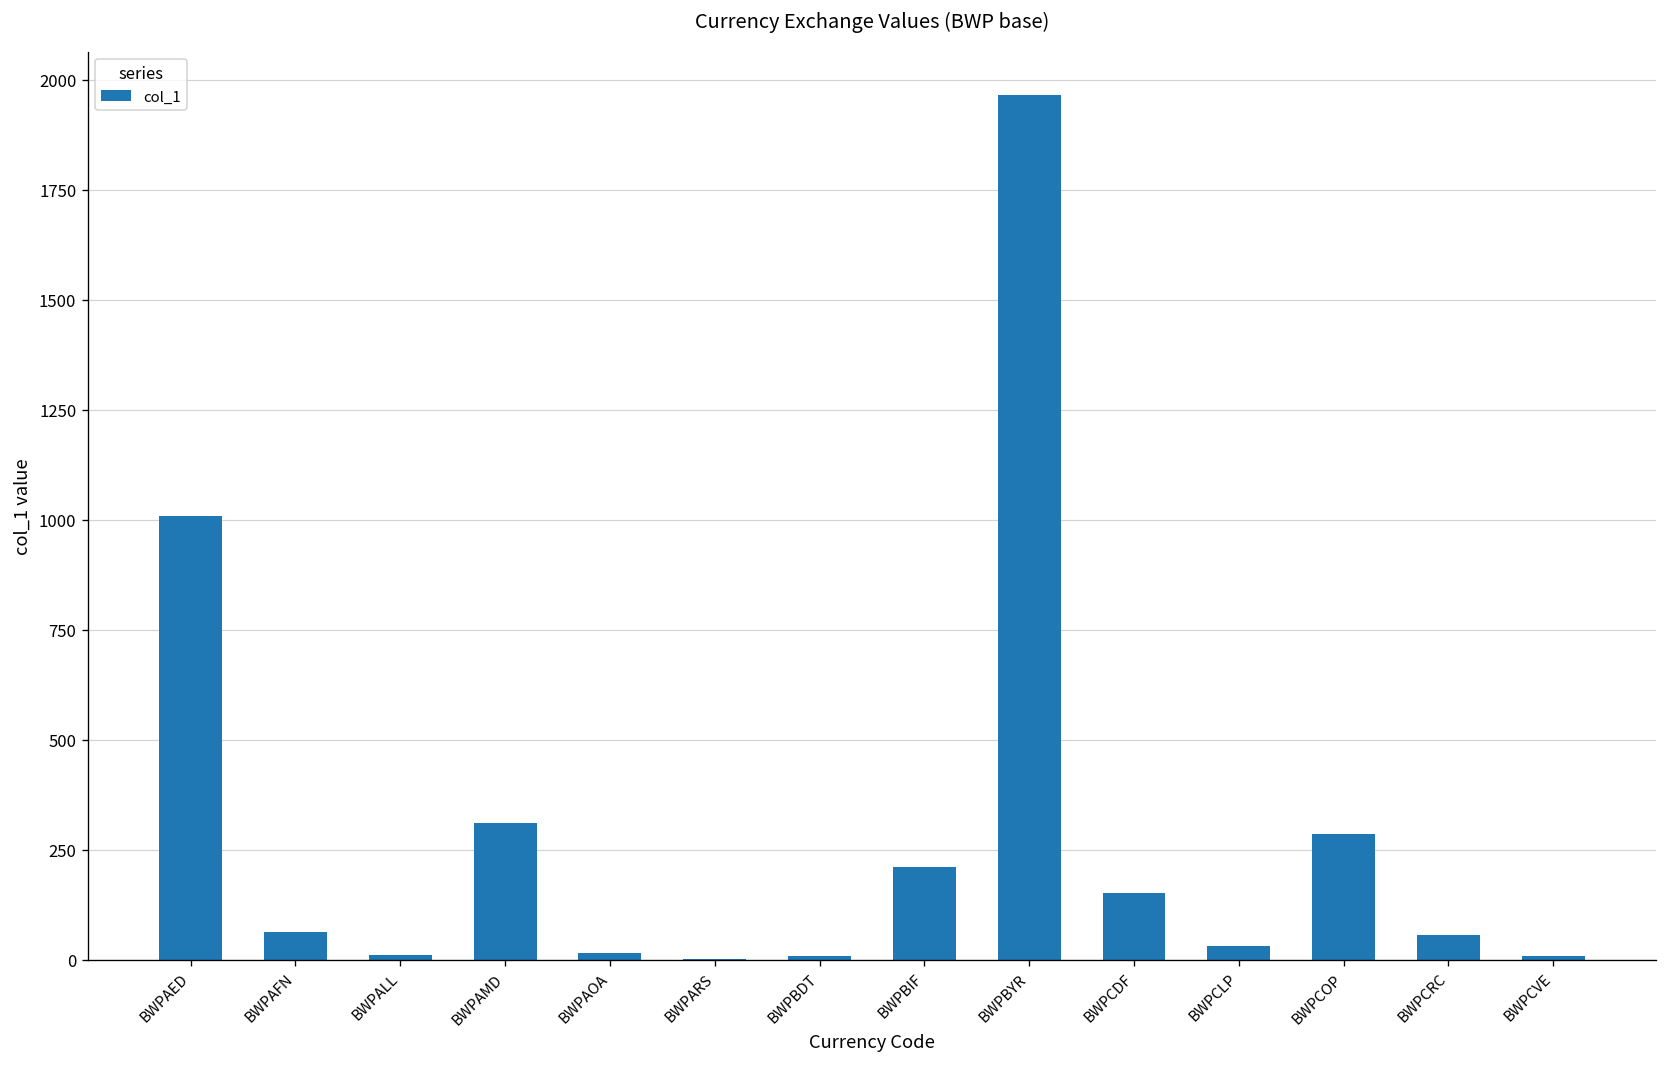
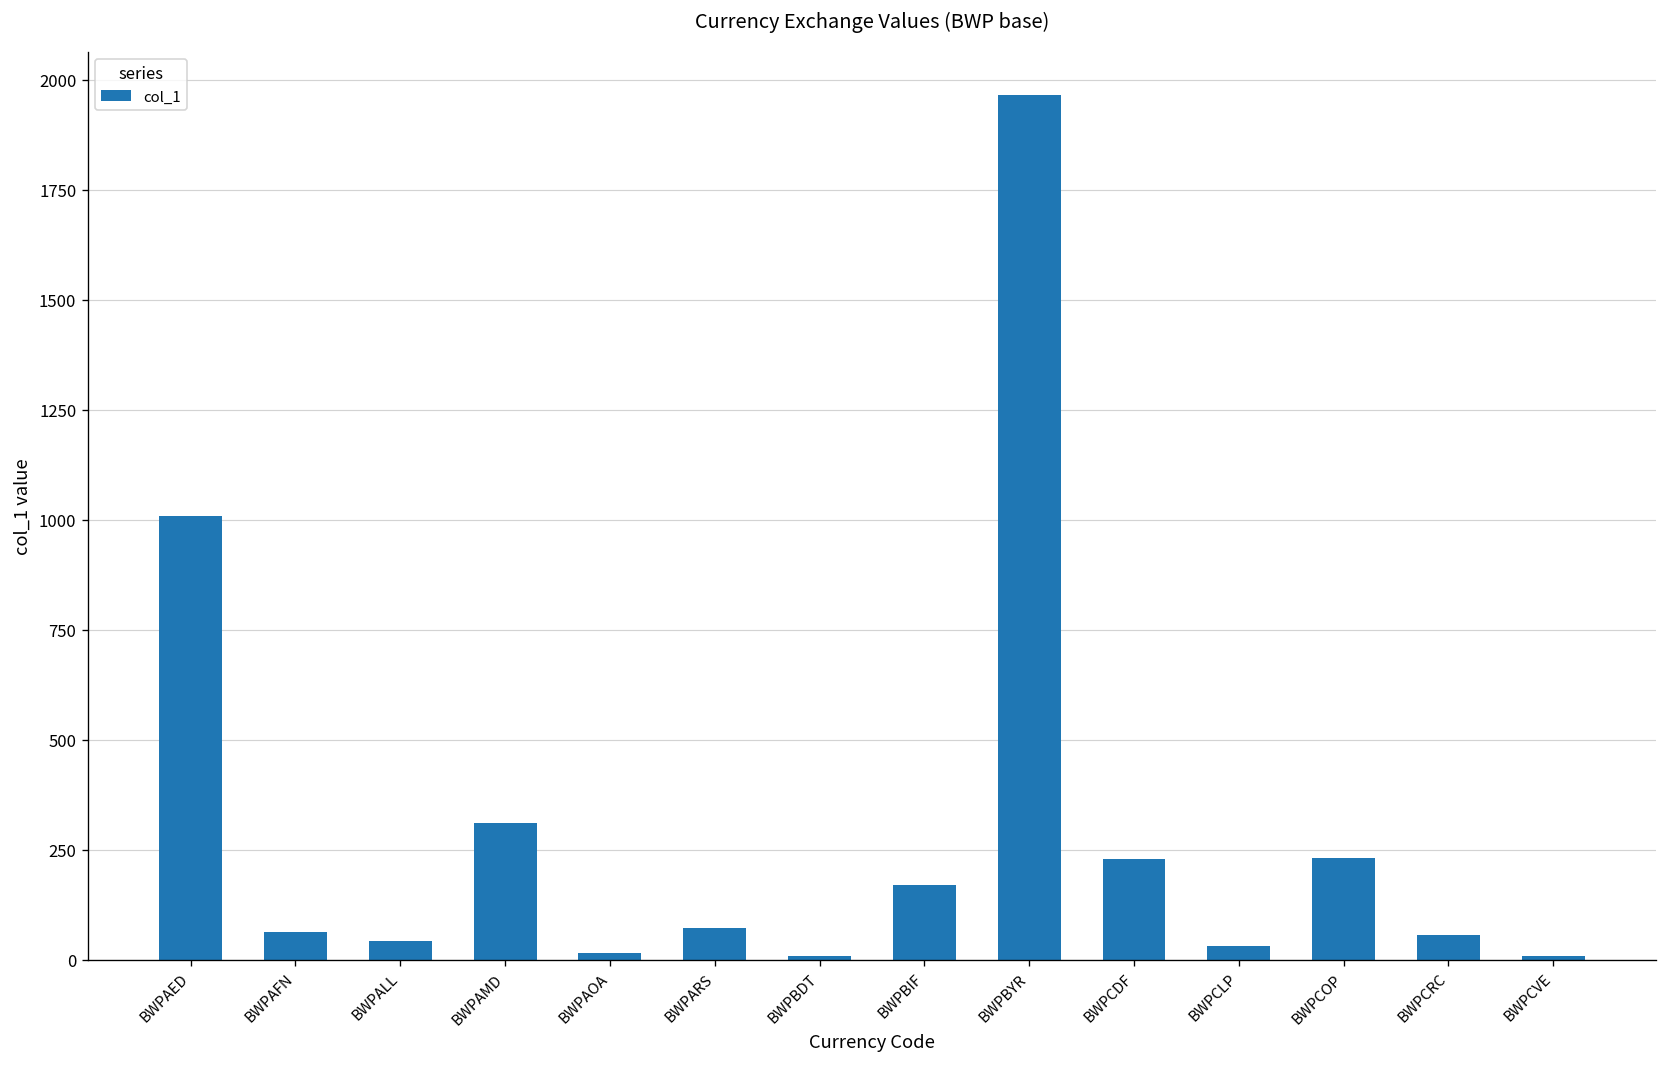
  {
    "BWPAED": 1010,
    "BWPAFN": 60,
-   "BWPALL": 10,
+   "BWPALL": 40,
    "BWPAMD": 310,
    "BWPAOA": 20,
-   "BWPARS": 0,
+   "BWPARS": 70,
    "BWPBDT": 10,
-   "BWPBIF": 210,
+   "BWPBIF": 170,
    "BWPBYR": 1960,
-   "BWPCDF": 150,
+   "BWPCDF": 230,
    "BWPCLP": 30,
-   "BWPCOP": 290,
+   "BWPCOP": 230,
    "BWPCRC": 60,
    "BWPCVE": 10
  }
